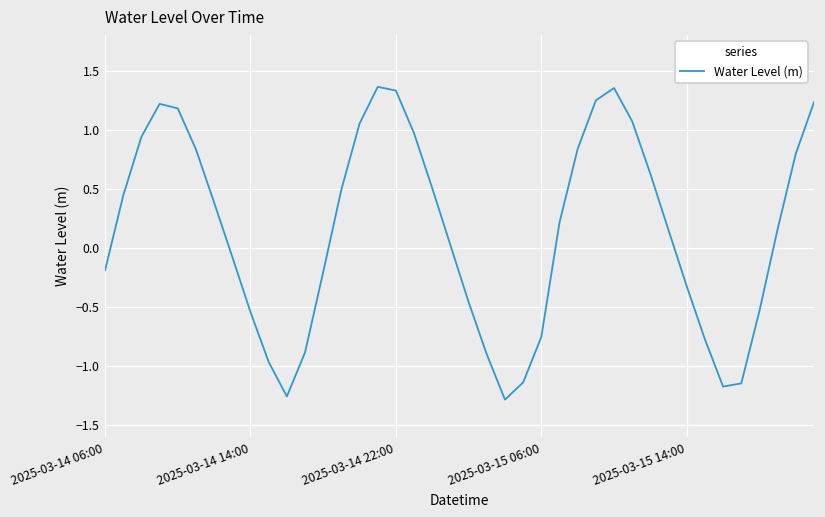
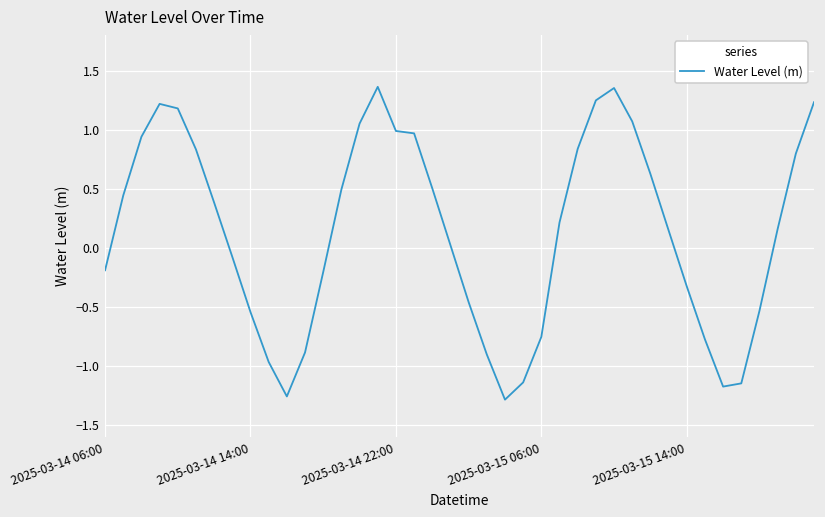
  {
    "2025-03-14 06:00": -0.19,
    "2025-03-14 14:00": -0.54,
-   "2025-03-14 22:00": 1.33,
+   "2025-03-14 22:00": 0.99,
    "2025-03-15 06:00": -0.75,
    "2025-03-15 14:00": -0.32
  }
